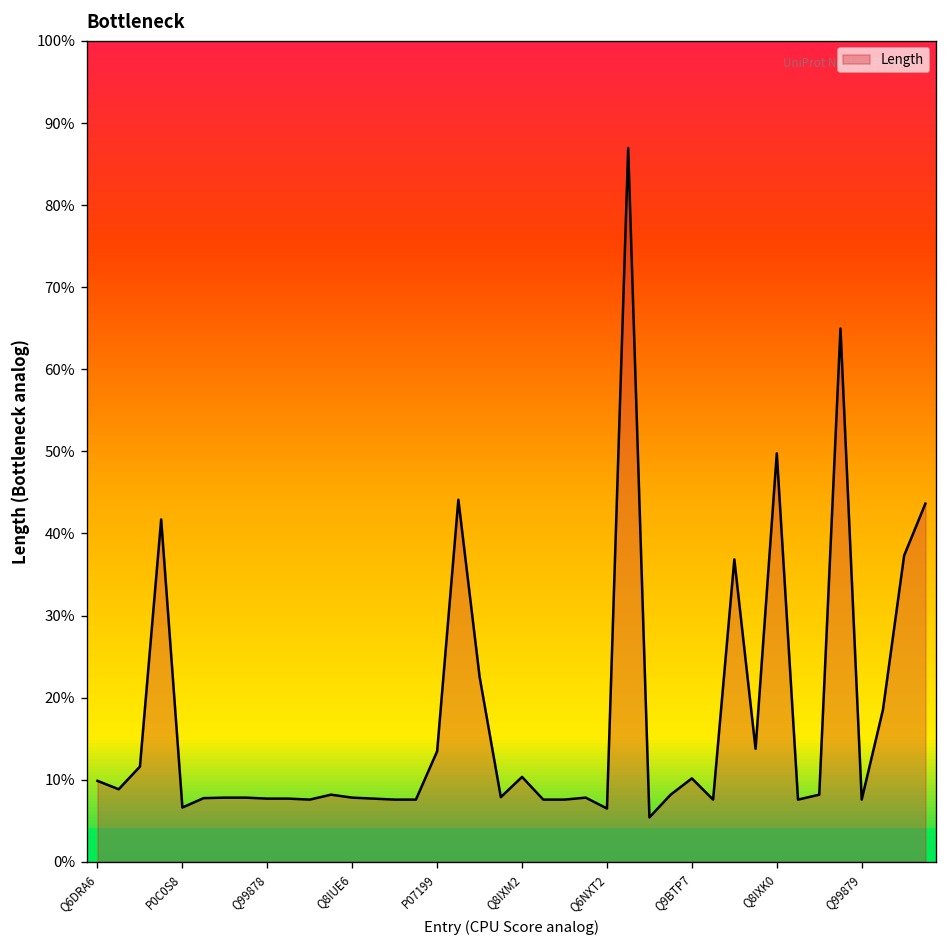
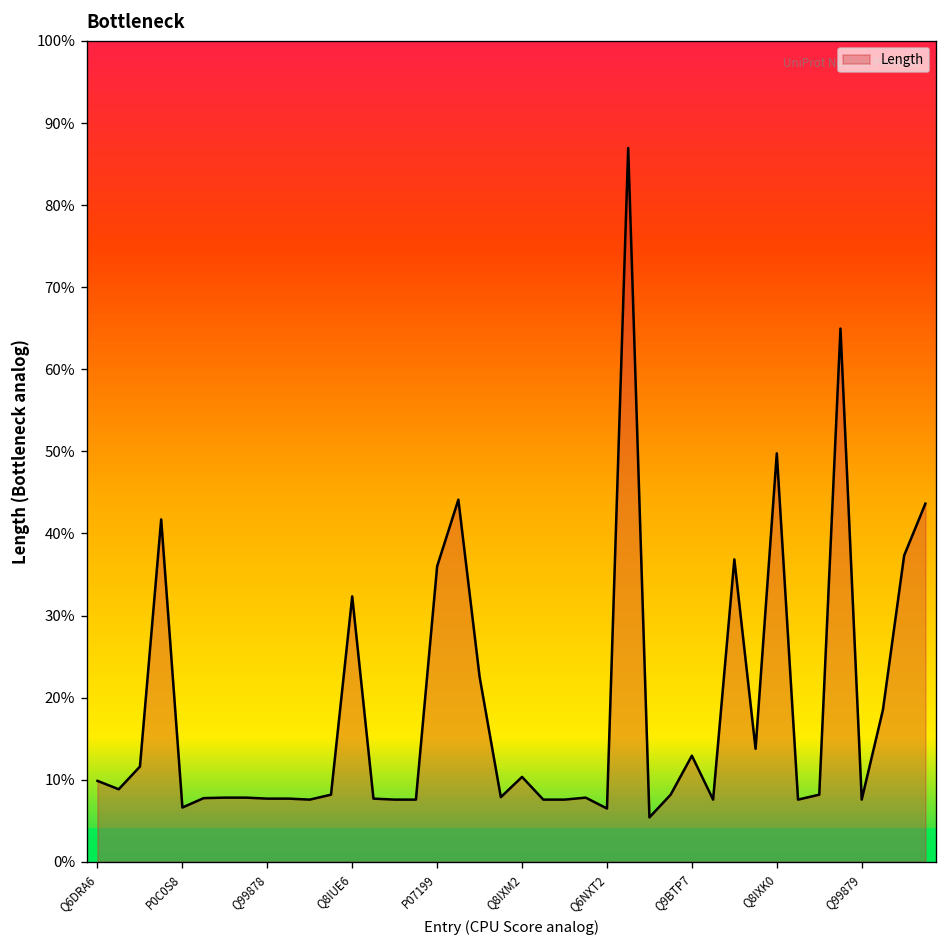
  {
    "Q6DRA6": "10%",
    "P0C0S8": "7%",
    "Q99878": "8%",
-   "Q8IUE6": "8%",
-   "P07199": "13%",
+   "Q8IUE6": "32%",
+   "P07199": "36%",
    "Q8IXM2": "10%",
    "Q6NXT2": "6%",
-   "Q9BTP7": "10%",
+   "Q9BTP7": "13%",
    "Q8IXK0": "50%",
    "Q99879": "8%"
  }
